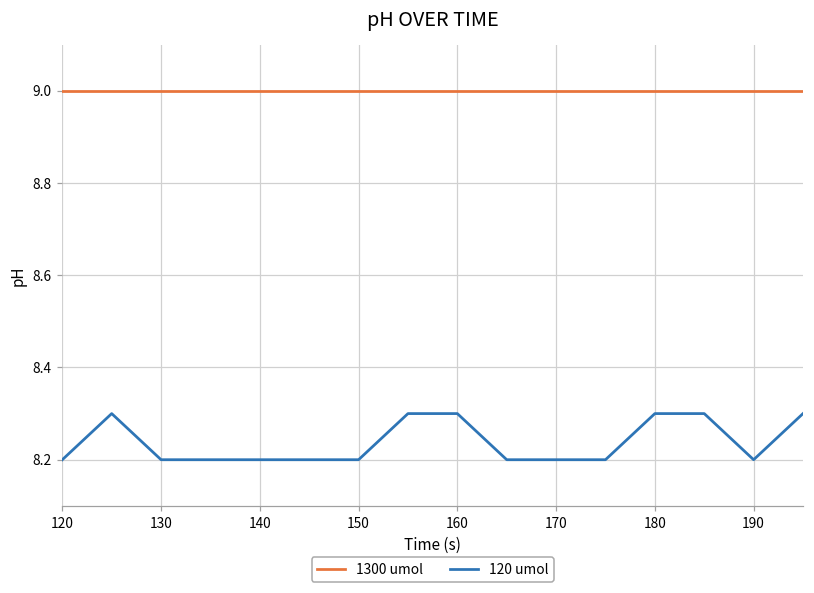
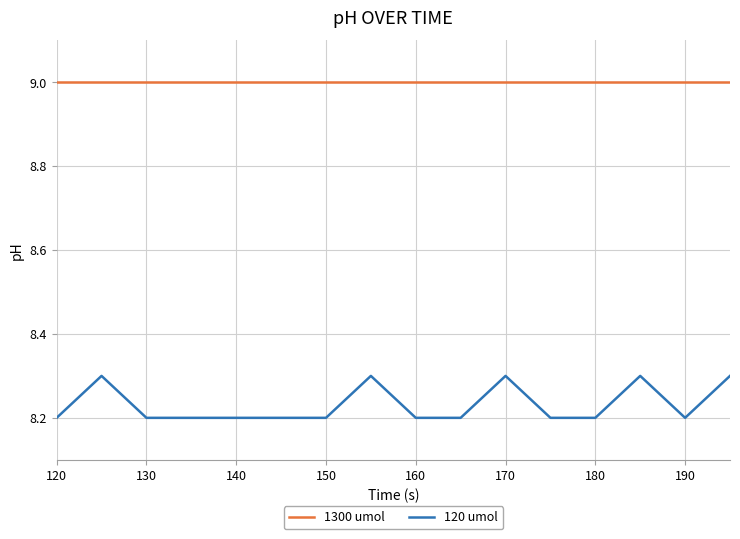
  {
    "1300 umol": {
      "120": 9.0,
      "130": 9.0,
      "140": 9.0,
      "150": 9.0,
      "160": 9.0,
      "170": 9.0,
      "180": 9.0,
      "190": 9.0
    },
    "120 umol": {
      "120": 8.2,
      "130": 8.2,
      "140": 8.2,
      "150": 8.2,
-     "160": 8.3,
-     "170": 8.2,
-     "180": 8.3,
+     "160": 8.2,
+     "170": 8.3,
+     "180": 8.2,
      "190": 8.2
    }
  }
